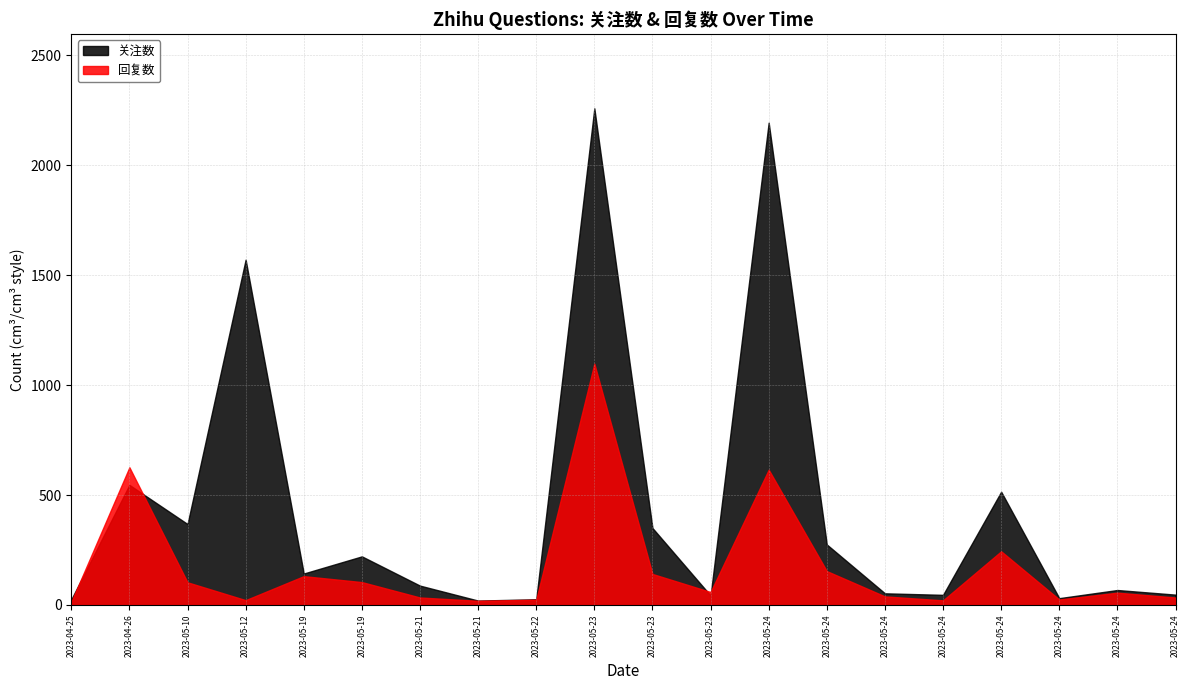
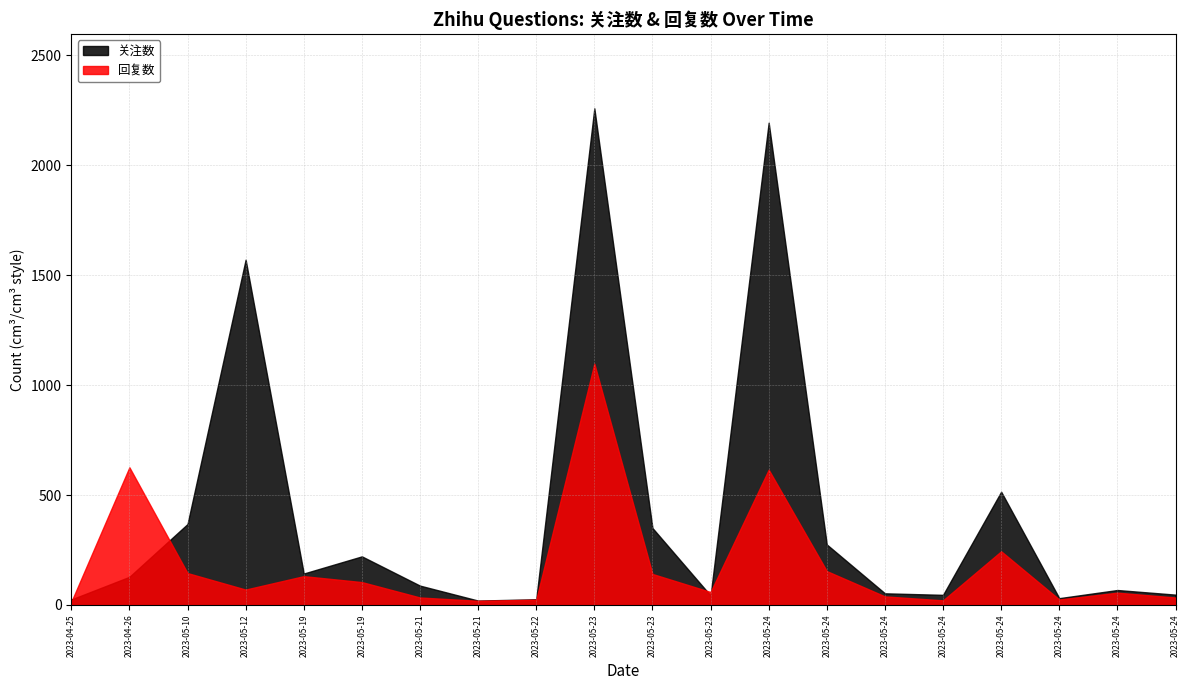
  {
    "关注数": {
-     "2023-04-26": 550,
+     "2023-04-26": 130,
      "2023-05-10": 370,
      "2023-05-12": 1570
    },
    "回复数": {
      "2023-04-26": 630,
-     "2023-05-10": 100,
-     "2023-05-12": 20
+     "2023-05-10": 150,
+     "2023-05-12": 70
    }
  }
